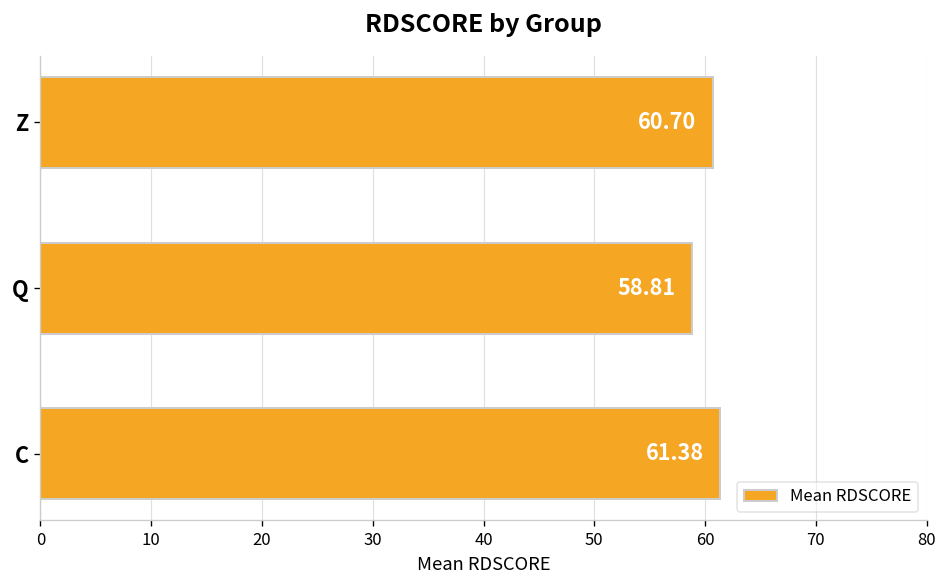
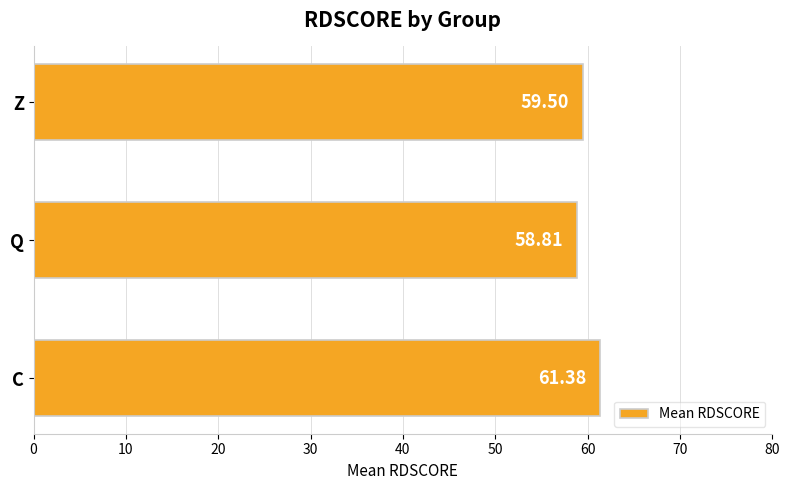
  {
-   "Z": 60.70,
+   "Z": 59.50,
    "Q": 58.81,
    "C": 61.38
  }
